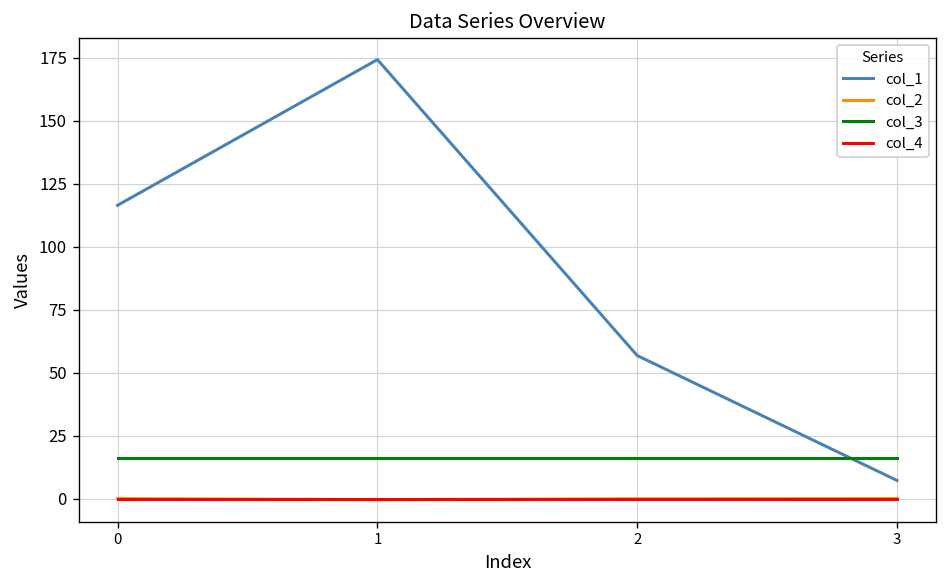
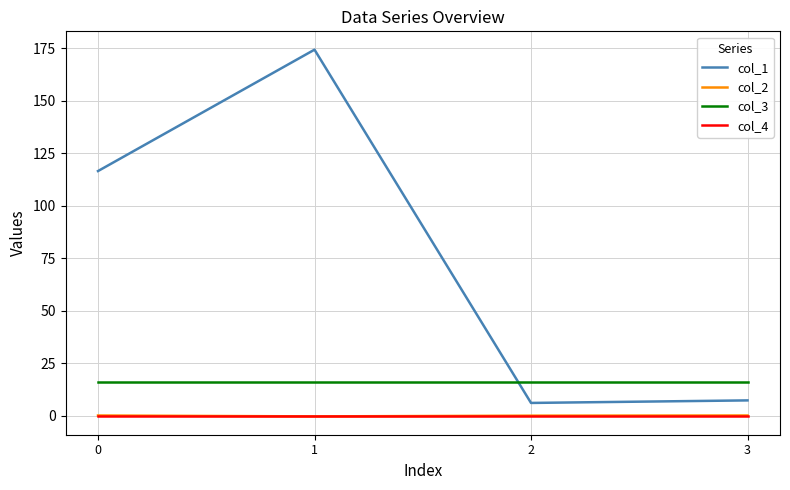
  {
    "col_1": {
      "0": 117,
      "1": 174,
-     "2": 57,
+     "2": 6,
      "3": 7
    },
    "col_4": {
      "0": 0,
      "1": 0,
      "2": 0,
      "3": 0
    },
    "col_3": {
      "0": 16,
      "1": 16,
      "2": 16,
      "3": 16
    }
  }
